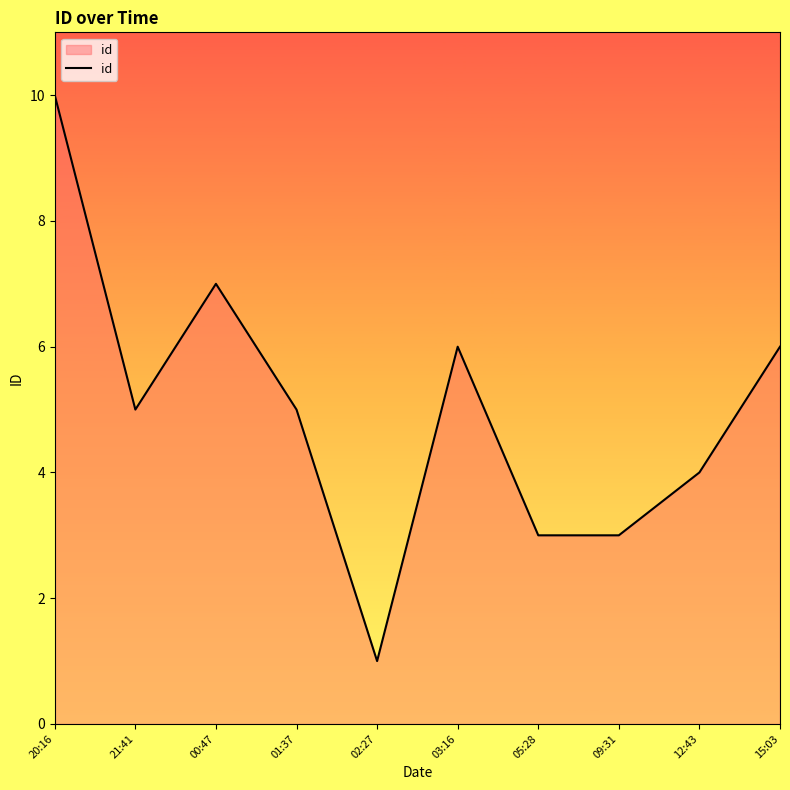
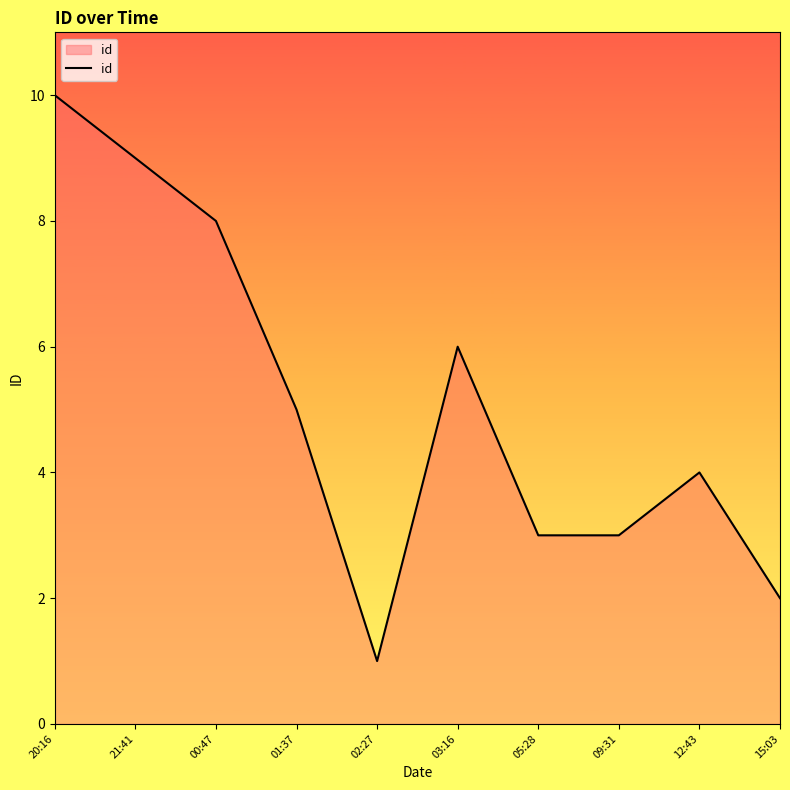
  {
    "20:16": 10,
-   "21:41": 5,
-   "00:47": 7,
+   "21:41": 9,
+   "00:47": 8,
    "01:37": 5,
    "02:27": 1,
    "03:16": 6,
    "05:28": 3,
    "09:31": 3,
    "12:43": 4,
-   "15:03": 6
+   "15:03": 2
  }
